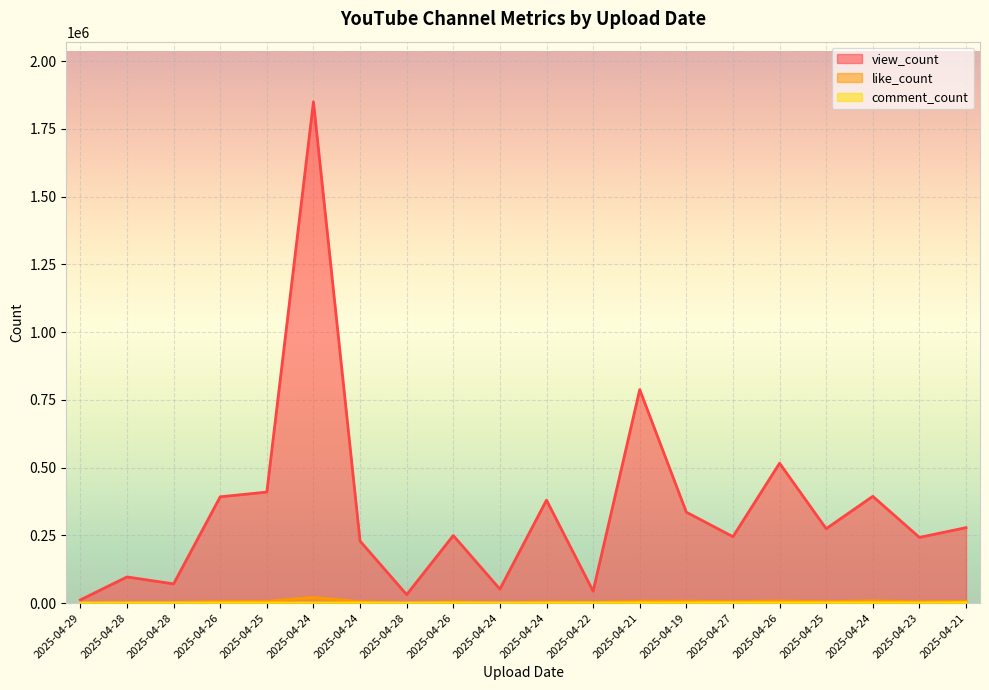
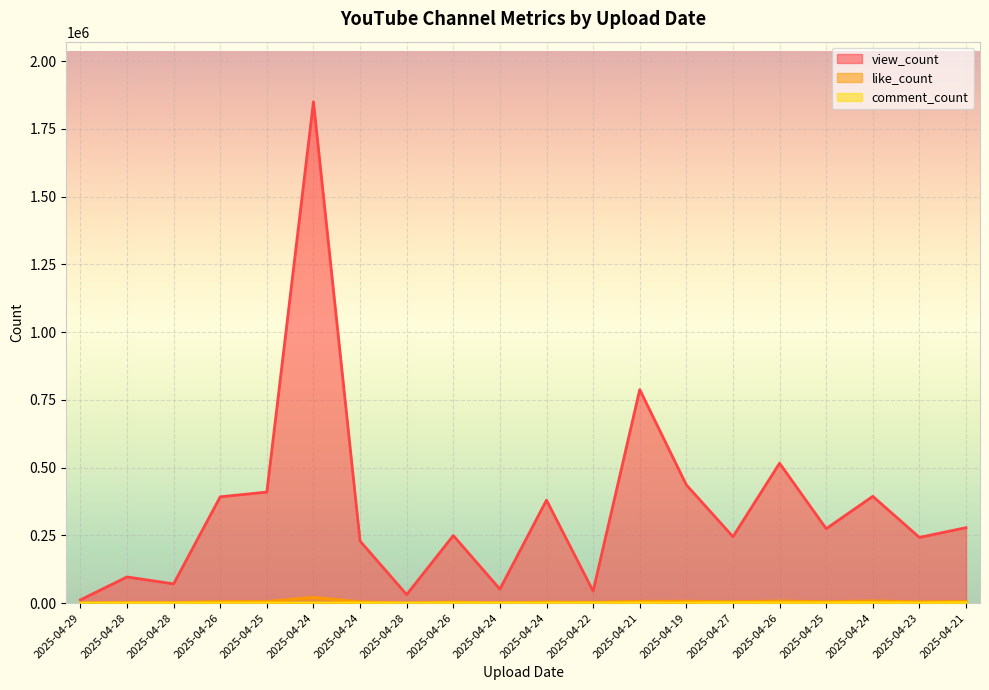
  {
    "view_count": {
      "2025-04-29": 10000,
      "2025-04-22": 40000,
-     "2025-04-19": 340000,
+     "2025-04-19": 440000,
      "2025-04-27": 240000,
      "2025-04-23": 240000
    }
  }
